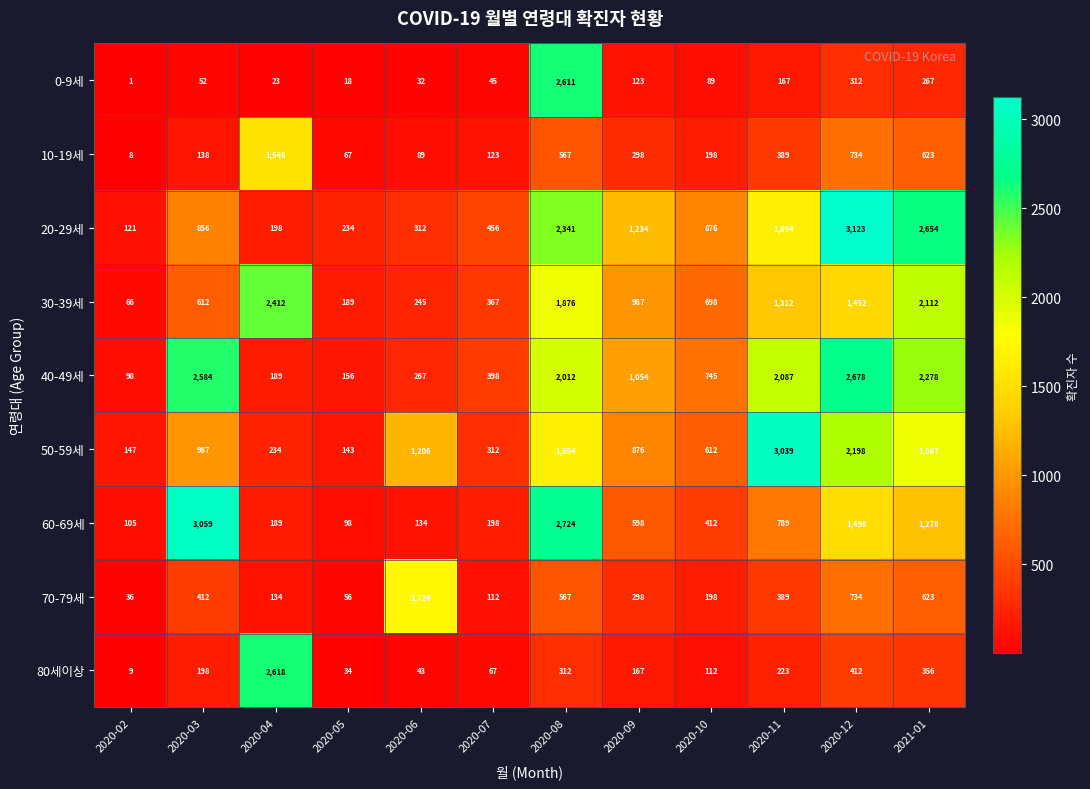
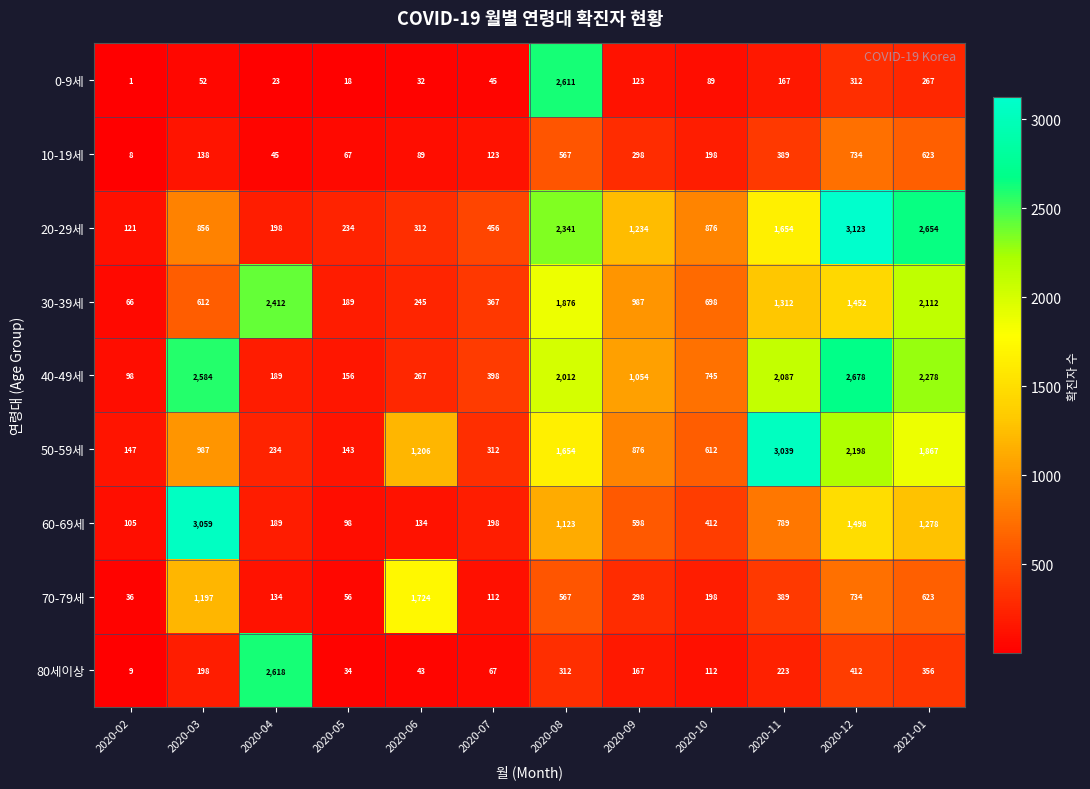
  {
    "0-9세": {
      "2020-02": "1",
      "2020-03": "52",
      "2020-04": "23",
      "2020-05": "18",
      "2020-06": "32",
      "2020-07": "45",
      "2020-08": "2,611",
      "2020-09": "123",
      "2020-10": "89",
      "2020-11": "167",
      "2020-12": "312"
    },
    "10-19세": {
      "2020-02": "8",
      "2020-03": "138",
-     "2020-04": "1,548",
+     "2020-04": "45",
      "2020-05": "67",
      "2020-06": "89",
      "2020-07": "123",
      "2020-08": "567",
      "2020-09": "298",
      "2020-10": "198",
      "2020-11": "389",
      "2020-12": "734",
      "2021-01": "623"
    },
    "20-29세": {
      "2020-02": "121",
      "2020-03": "856",
      "2020-04": "198",
      "2020-05": "234",
      "2020-06": "312",
      "2020-07": "456",
      "2020-08": "2,341",
      "2020-09": "1,234",
      "2020-10": "876",
      "2020-11": "1,654",
      "2020-12": "3,123",
      "2021-01": "2,654"
    },
    "30-39세": {
      "2020-02": "66",
      "2020-03": "612",
      "2020-04": "2,412",
      "2020-05": "189",
      "2020-06": "245",
      "2020-07": "367",
      "2020-08": "1,876",
      "2020-09": "987",
      "2020-10": "698",
      "2020-11": "1,312",
      "2020-12": "1,452",
      "2021-01": "2,112"
    },
    "40-49세": {
      "2020-02": "98",
      "2020-03": "2,584",
      "2020-04": "189",
      "2020-05": "156",
      "2020-06": "267",
      "2020-07": "398",
      "2020-08": "2,012",
      "2020-09": "1,054",
      "2020-10": "745",
      "2020-11": "2,087",
      "2020-12": "2,678",
      "2021-01": "2,278"
    },
    "50-59세": {
      "2020-02": "147",
      "2020-03": "987",
      "2020-04": "234",
      "2020-05": "143",
      "2020-06": "1,206",
      "2020-07": "312",
      "2020-08": "1,654",
      "2020-09": "876",
      "2020-10": "612",
      "2020-11": "3,039",
      "2020-12": "2,198",
      "2021-01": "1,867"
    },
    "60-69세": {
      "2020-02": "105",
      "2020-03": "3,059",
      "2020-04": "189",
      "2020-05": "98",
      "2020-06": "134",
      "2020-07": "198",
-     "2020-08": "2,724",
+     "2020-08": "1,123",
      "2020-09": "598",
      "2020-10": "412",
      "2020-11": "789",
      "2020-12": "1,498",
      "2021-01": "1,278"
    },
    "70-79세": {
      "2020-02": "36",
-     "2020-03": "412",
+     "2020-03": "1,197",
      "2020-04": "134",
      "2020-05": "56",
      "2020-06": "1,724",
      "2020-07": "112",
      "2020-08": "567",
      "2020-09": "298",
      "2020-10": "198",
      "2020-11": "389",
      "2020-12": "734",
      "2021-01": "623"
    },
    "80세이상": {
      "2020-02": "9",
      "2020-03": "198",
      "2020-04": "2,618",
      "2020-05": "34",
      "2020-06": "43",
      "2020-07": "67",
      "2020-08": "312",
      "2020-09": "167",
      "2020-10": "112",
      "2020-11": "223",
      "2020-12": "412",
      "2021-01": "356"
    }
  }
